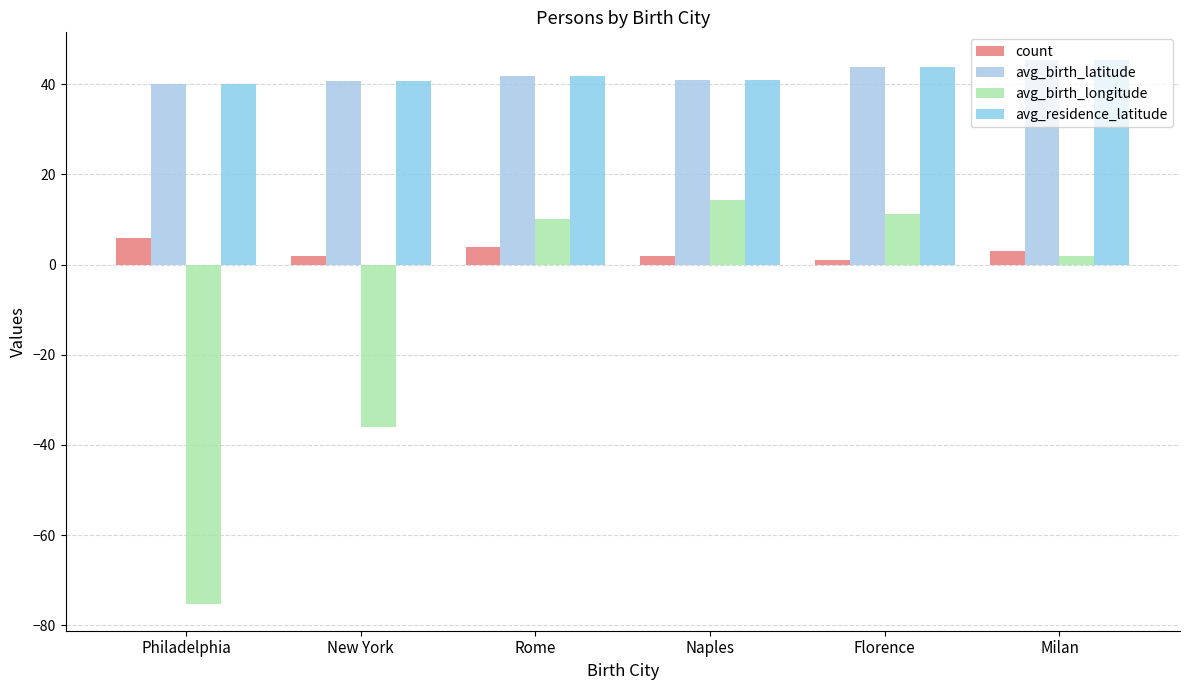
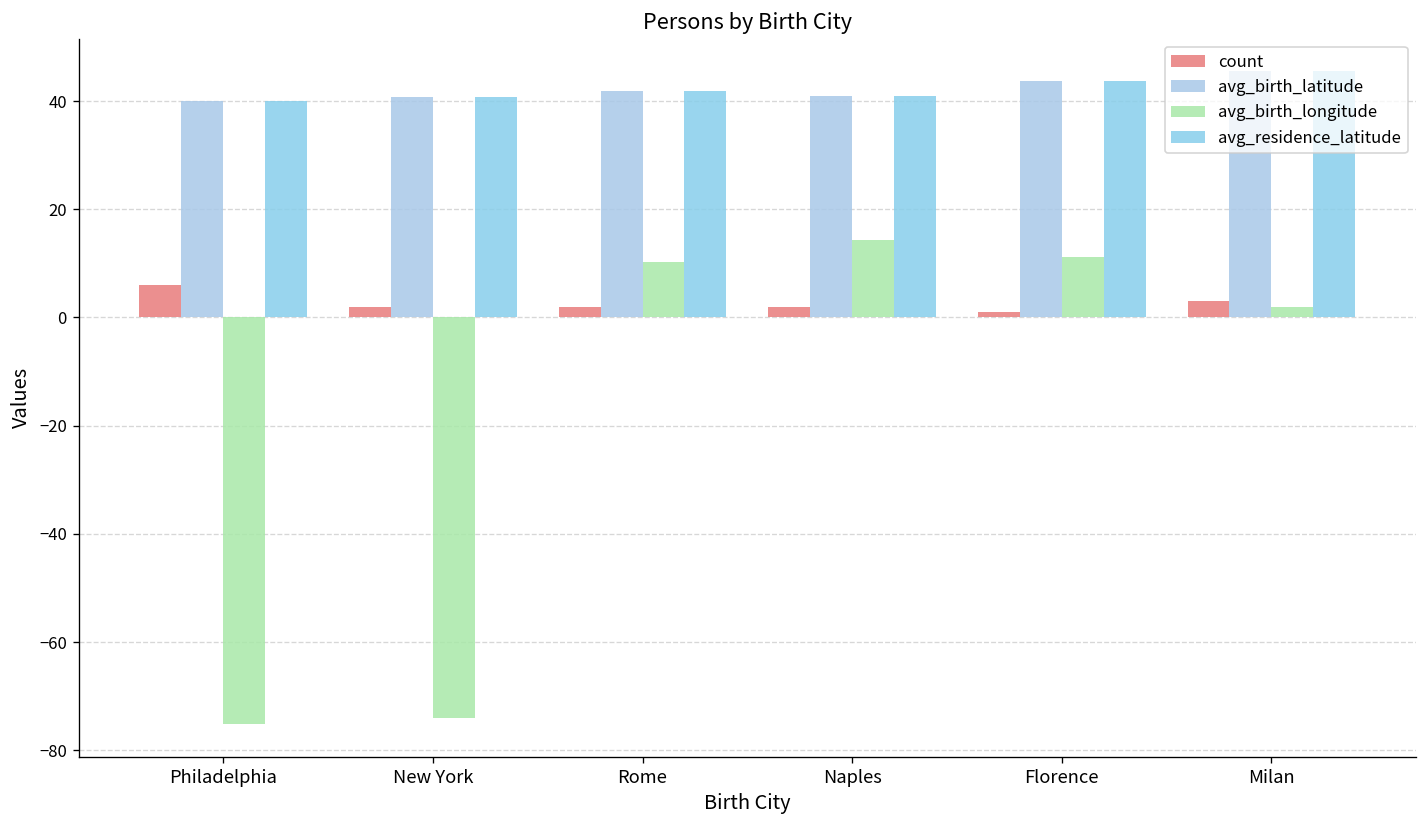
  {
    "count": {
      "Philadelphia": 6,
      "New York": 2,
-     "Rome": 4,
+     "Rome": 2,
      "Naples": 2,
      "Florence": 1,
      "Milan": 3
    },
    "avg_birth_longitude": {
      "Philadelphia": -75,
-     "New York": -36,
+     "New York": -74,
      "Rome": 10,
      "Naples": 14,
      "Florence": 11,
      "Milan": 2
    }
  }
